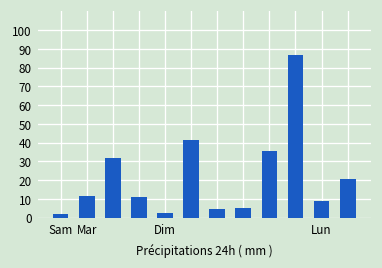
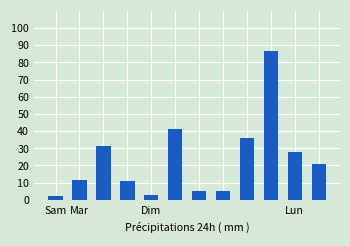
  {
    "Sam": 2,
    "Mar": 11,
    "Dim": 3,
-   "Lun": 9
+   "Lun": 28
  }
